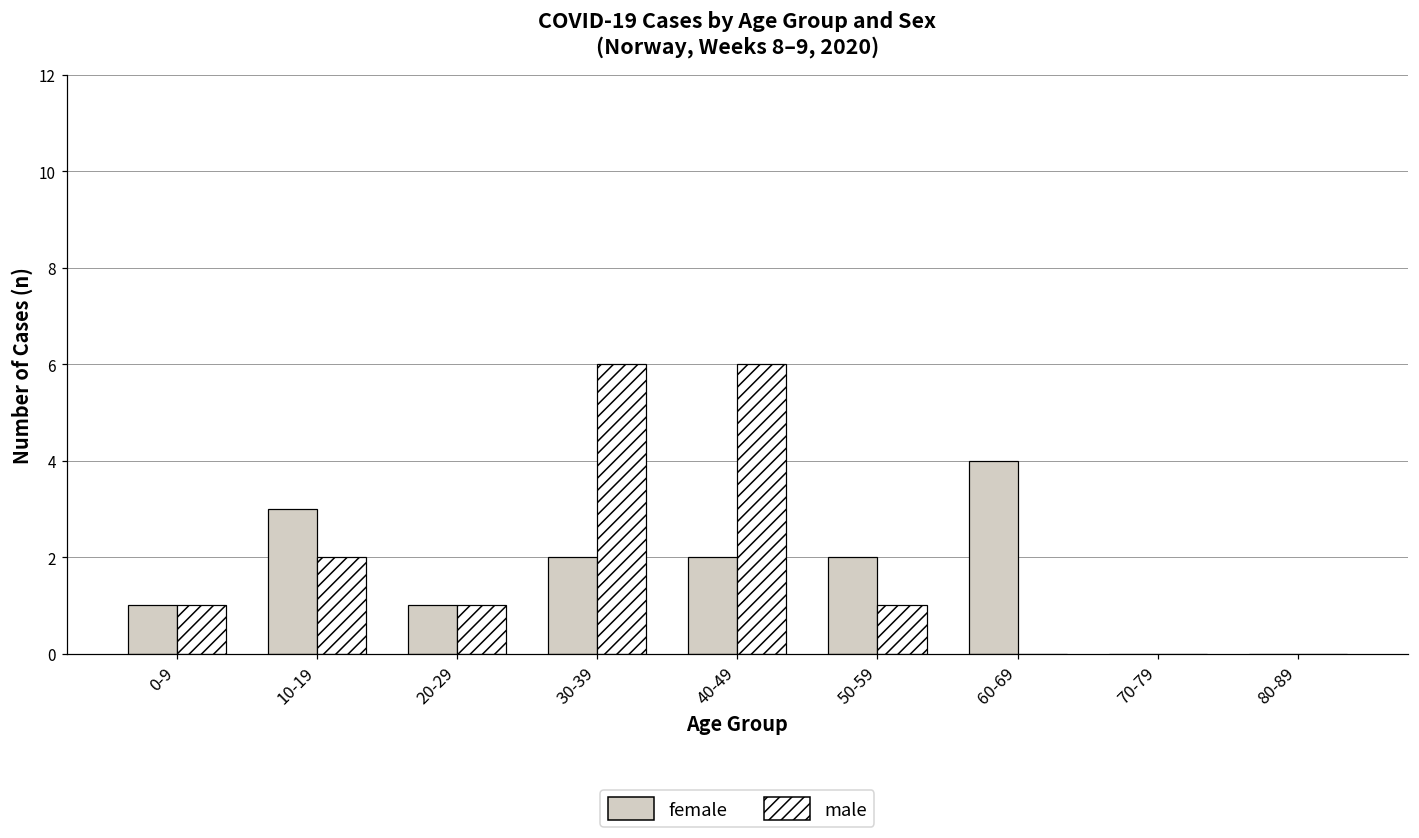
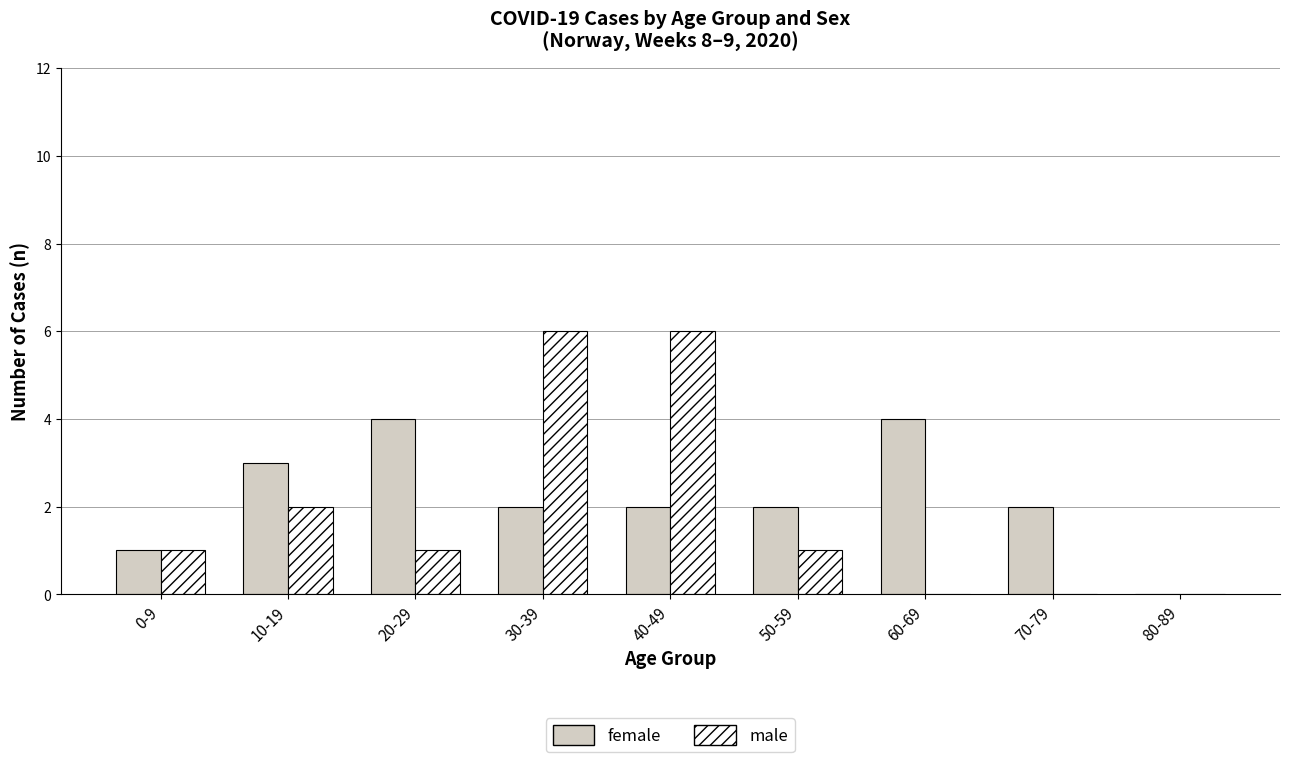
  {
    "female": {
      "0-9": 1,
      "10-19": 3,
-     "20-29": 1,
+     "20-29": 4,
      "30-39": 2,
      "40-49": 2,
      "50-59": 2,
      "60-69": 4,
-     "70-79": 0,
+     "70-79": 2,
      "80-89": 0
    },
    "male": {
      "0-9": 1,
      "10-19": 2,
      "20-29": 1,
      "30-39": 6,
      "40-49": 6,
      "50-59": 1,
      "60-69": 0,
      "70-79": 0,
      "80-89": 0
    }
  }
